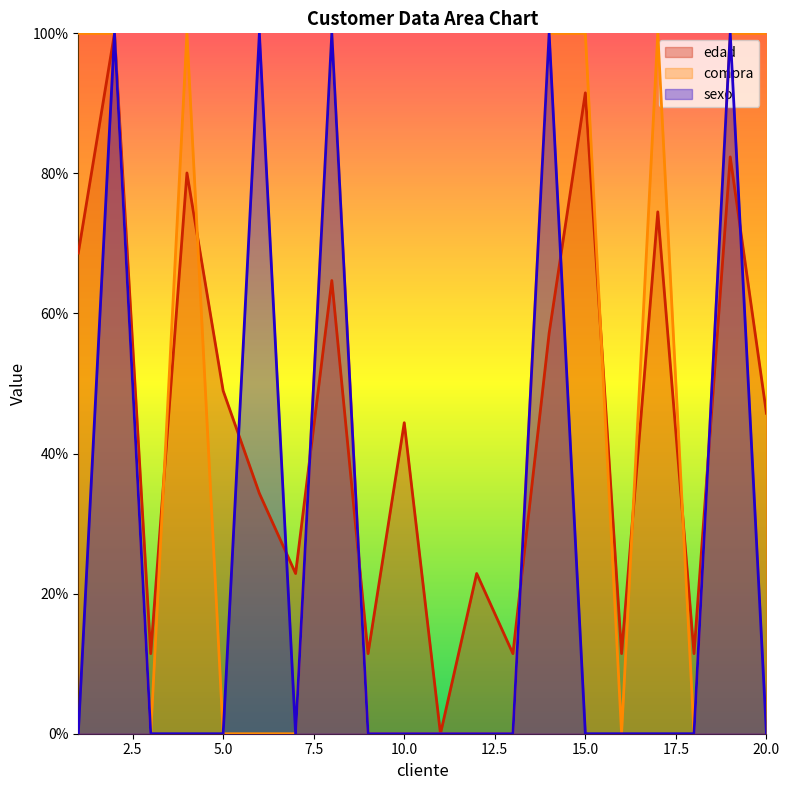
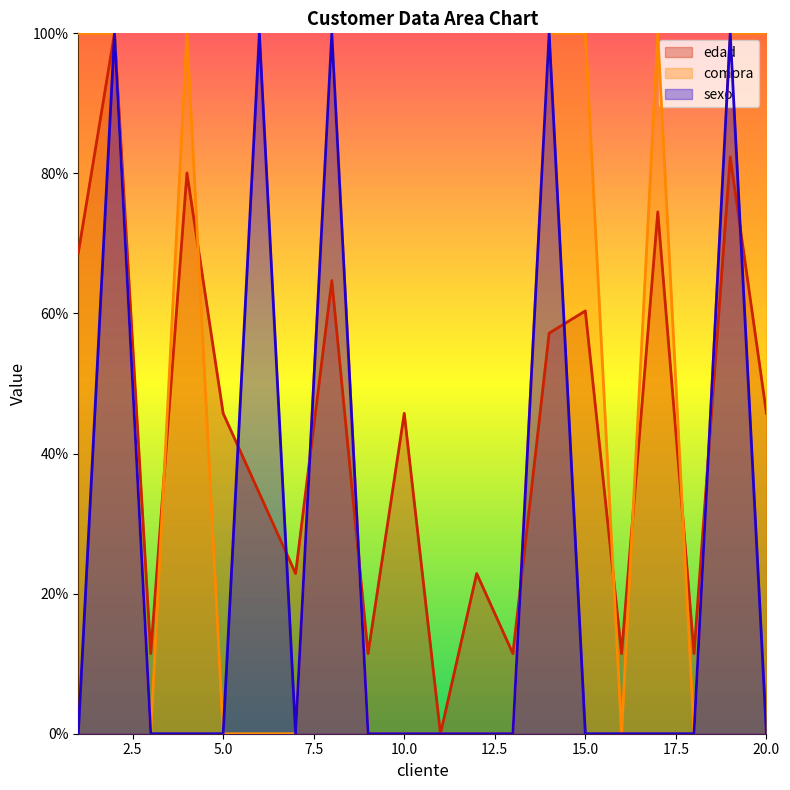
  {
    "edad": {
-     "5.0": "49%",
-     "10.0": "44%",
-     "15.0": "92%",
+     "5.0": "46%",
+     "10.0": "46%",
+     "15.0": "60%",
      "20.0": "46%"
    },
    "compra": {
      "15.0": "100%",
      "20.0": "100%"
    },
    "sexo": {
      "15.0": "0%",
      "20.0": "0%"
    }
  }
